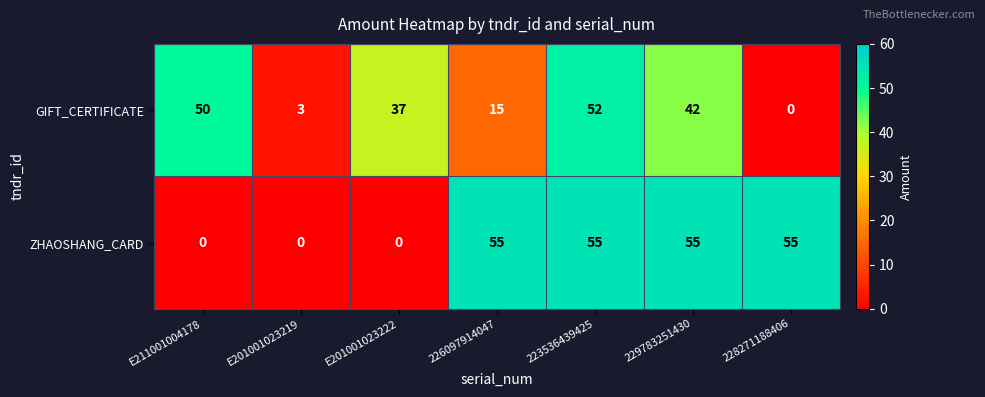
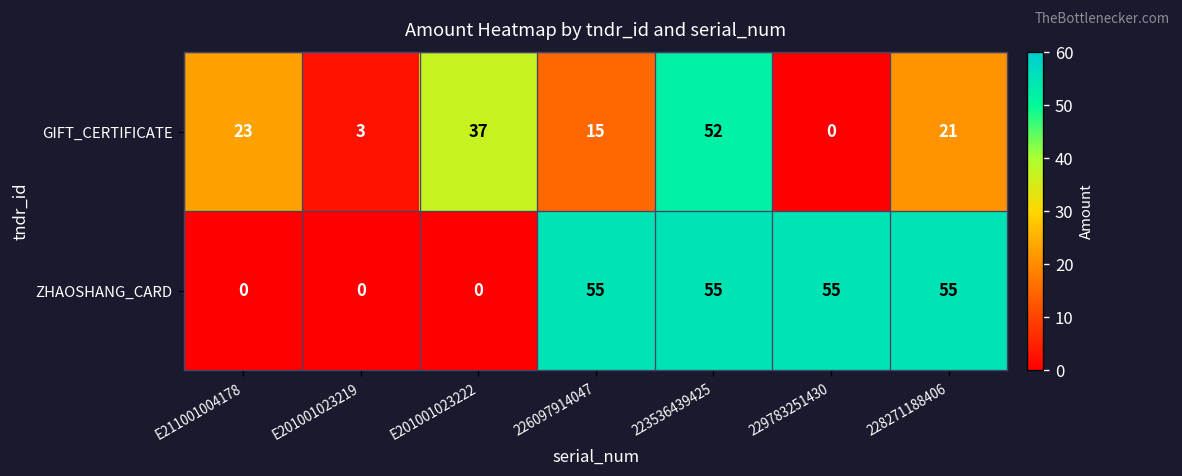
  {
    "GIFT_CERTIFICATE": {
-     "E211001004178": 50,
+     "E211001004178": 23,
      "E201001023219": 3,
      "E201001023222": 37,
      "226097914047": 15,
      "223536439425": 52,
-     "229783251430": 42,
-     "228271188406": 0
+     "229783251430": 0,
+     "228271188406": 21
    },
    "ZHAOSHANG_CARD": {
      "E211001004178": 0,
      "E201001023219": 0,
      "E201001023222": 0,
      "226097914047": 55,
      "223536439425": 55,
      "229783251430": 55,
      "228271188406": 55
    }
  }
